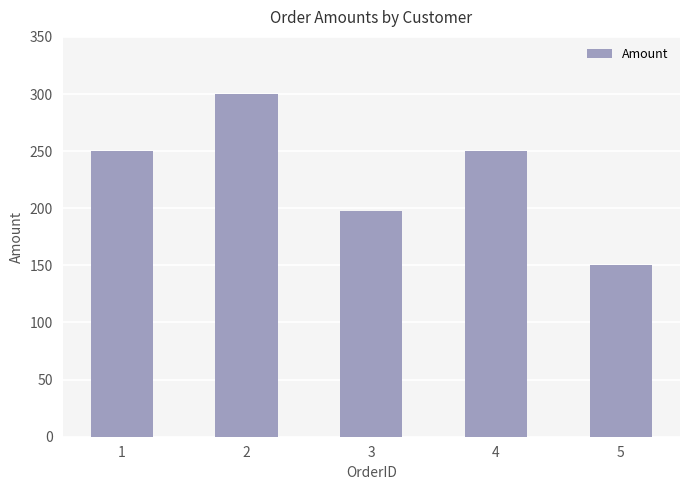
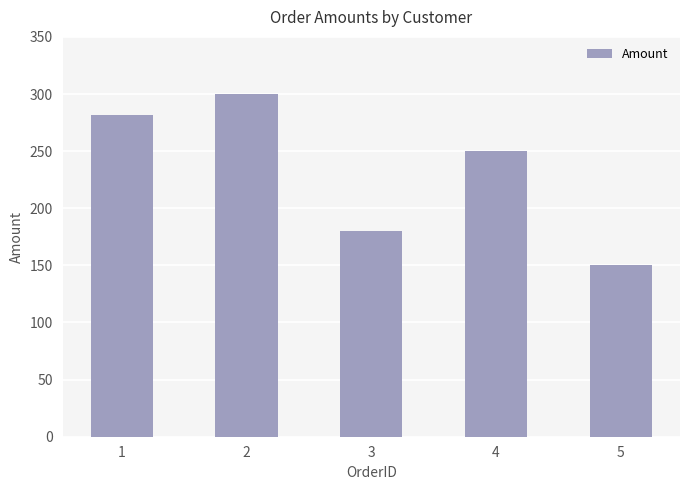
  {
-   "1": 250,
+   "1": 282,
    "2": 300,
-   "3": 198,
+   "3": 180,
    "4": 250,
    "5": 150
  }
